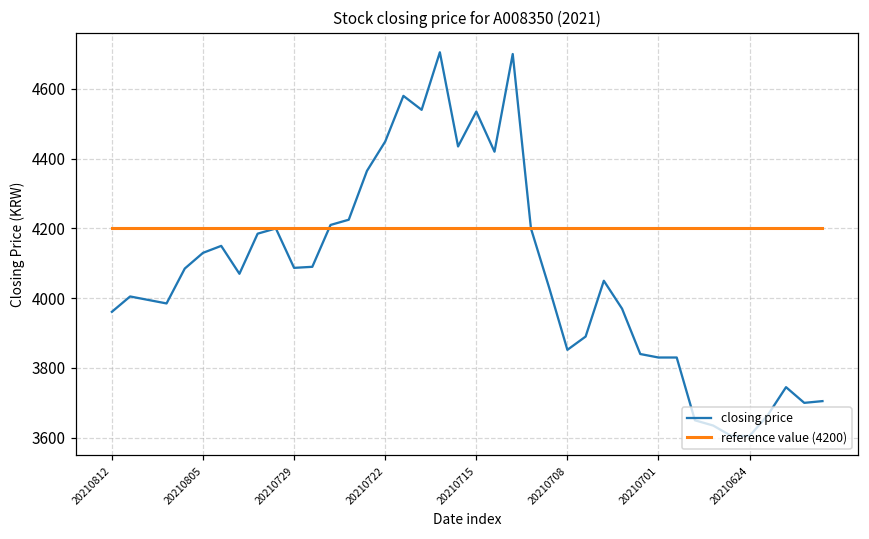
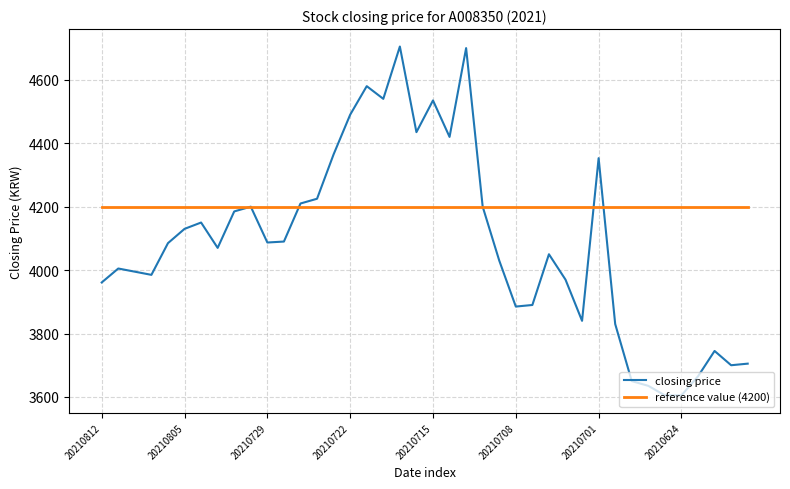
  {
    "closing price": {
      "20210812": 3960,
      "20210805": 4130,
      "20210729": 4090,
-     "20210722": 4450,
+     "20210722": 4490,
      "20210715": 4540,
-     "20210708": 3850,
-     "20210701": 3830
+     "20210708": 3890,
+     "20210701": 4350
    },
    "reference value (4200)": {
      "20210812": 4200,
      "20210805": 4200,
      "20210729": 4200,
      "20210722": 4200,
      "20210715": 4200,
      "20210708": 4200,
      "20210701": 4200,
      "20210624": 4200
    }
  }
